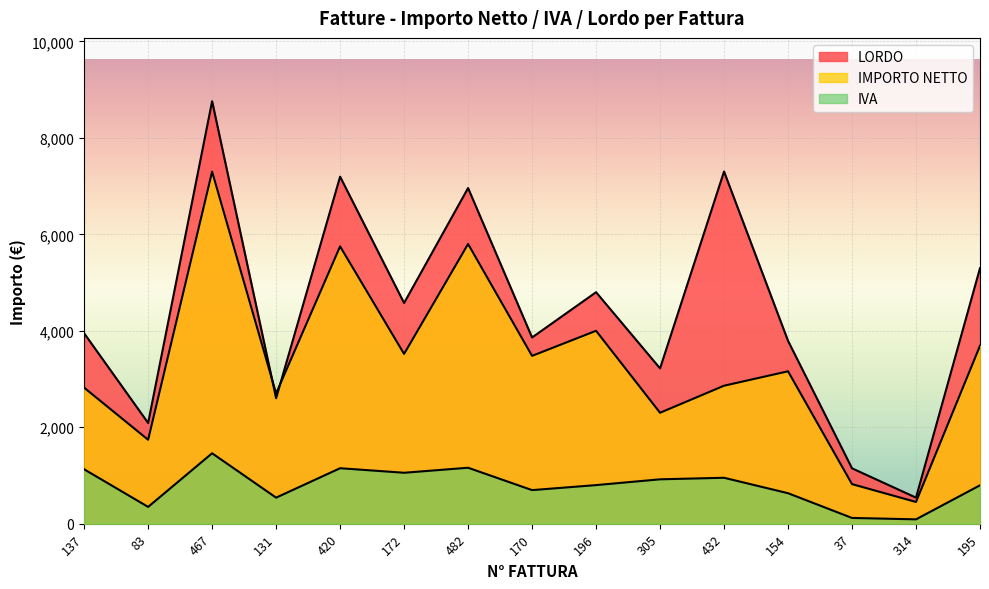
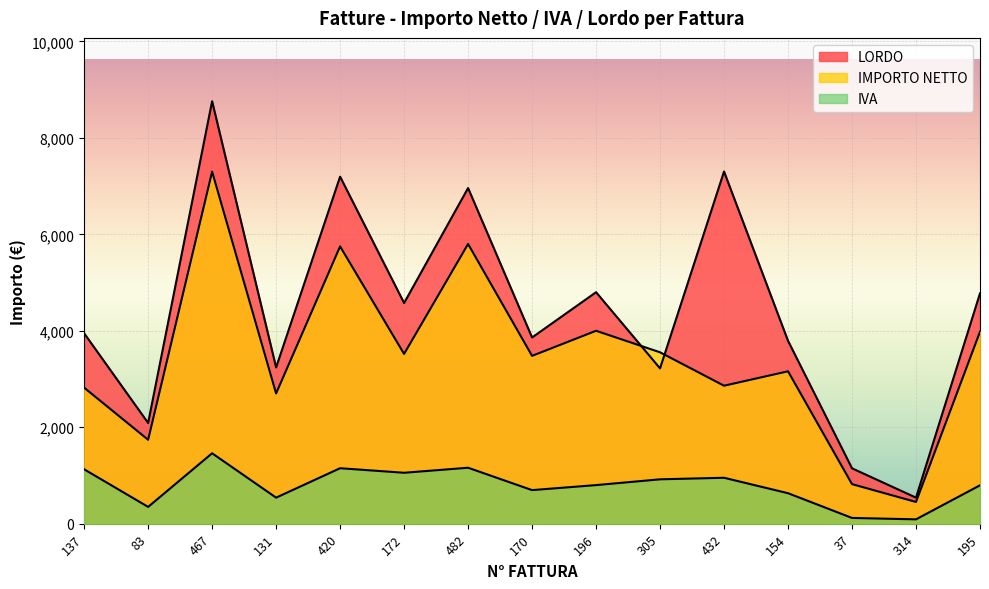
  {
    "LORDO": {
      "137": "3,900",
      "83": "2,100",
      "467": "8,800",
-     "131": "2,600",
+     "131": "3,200",
      "420": "7,200",
      "172": "4,600",
      "482": "7,000",
      "170": "3,900",
      "196": "4,800",
      "305": "3,200",
      "432": "7,300",
      "154": "3,800",
      "37": "1,100",
      "314": "500",
-     "195": "5,300"
+     "195": "4,800"
    },
    "IMPORTO NETTO": {
      "137": "2,800",
      "83": "1,700",
      "467": "7,300",
      "131": "2,700",
      "420": "5,800",
      "172": "3,500",
      "482": "5,800",
      "170": "3,500",
      "196": "4,000",
-     "305": "2,300",
+     "305": "3,600",
      "432": "2,900",
      "154": "3,200",
      "37": "800",
      "314": "500",
-     "195": "3,700"
+     "195": "4,000"
    },
    "IVA": {
      "137": "1,100",
      "83": "300",
      "467": "1,500",
      "131": "500",
      "420": "1,200",
      "172": "1,100",
      "482": "1,200",
      "170": "700",
      "196": "800",
      "305": "900",
      "432": "1,000",
      "154": "600",
      "37": "100",
      "314": "100",
      "195": "800"
    }
  }
